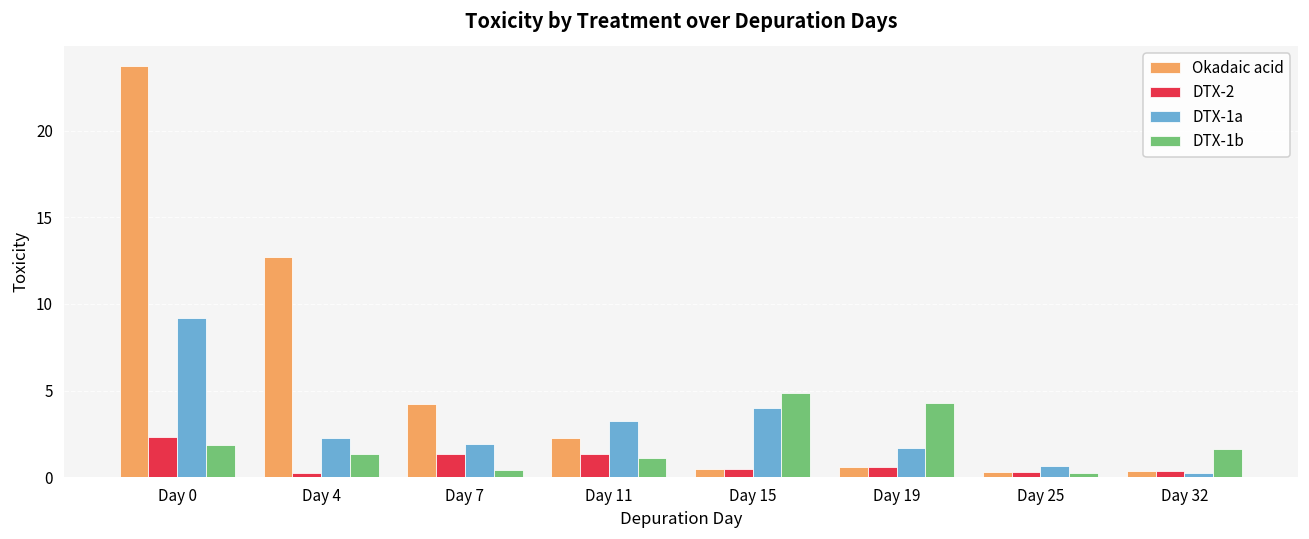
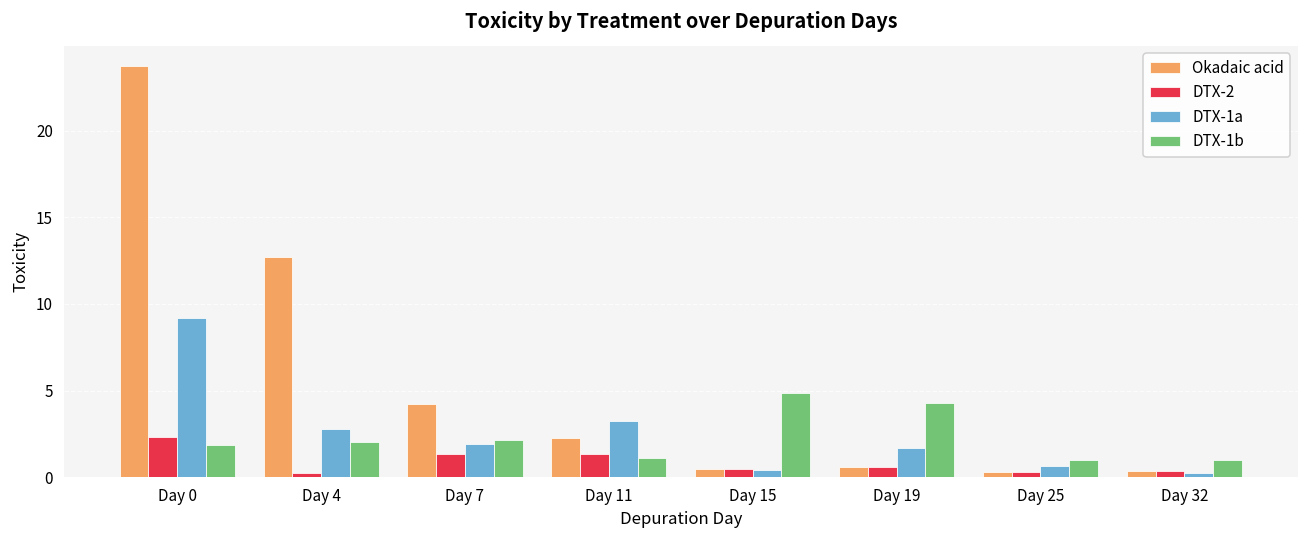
  {
    "Okadaic acid": {
      "Day 0": 23.7,
      "Day 4": 12.7,
      "Day 7": 4.2,
      "Day 11": 2.2,
      "Day 15": 0.5,
      "Day 19": 0.6,
      "Day 25": 0.3,
      "Day 32": 0.4
    },
    "DTX-2": {
      "Day 0": 2.3,
      "Day 4": 0.3,
      "Day 7": 1.3,
      "Day 11": 1.3,
      "Day 15": 0.5,
      "Day 19": 0.6,
      "Day 25": 0.3,
      "Day 32": 0.4
    },
    "DTX-1a": {
      "Day 0": 9.2,
-     "Day 4": 2.2,
+     "Day 4": 2.8,
      "Day 7": 1.9,
      "Day 11": 3.2,
-     "Day 15": 4.0,
+     "Day 15": 0.4,
      "Day 19": 1.7,
      "Day 25": 0.6,
      "Day 32": 0.2
    },
    "DTX-1b": {
      "Day 0": 1.9,
-     "Day 4": 1.3,
-     "Day 7": 0.4,
+     "Day 4": 2.0,
+     "Day 7": 2.1,
      "Day 11": 1.1,
      "Day 15": 4.8,
      "Day 19": 4.3,
-     "Day 25": 0.2,
-     "Day 32": 1.6
+     "Day 25": 1.0,
+     "Day 32": 1.0
    }
  }
